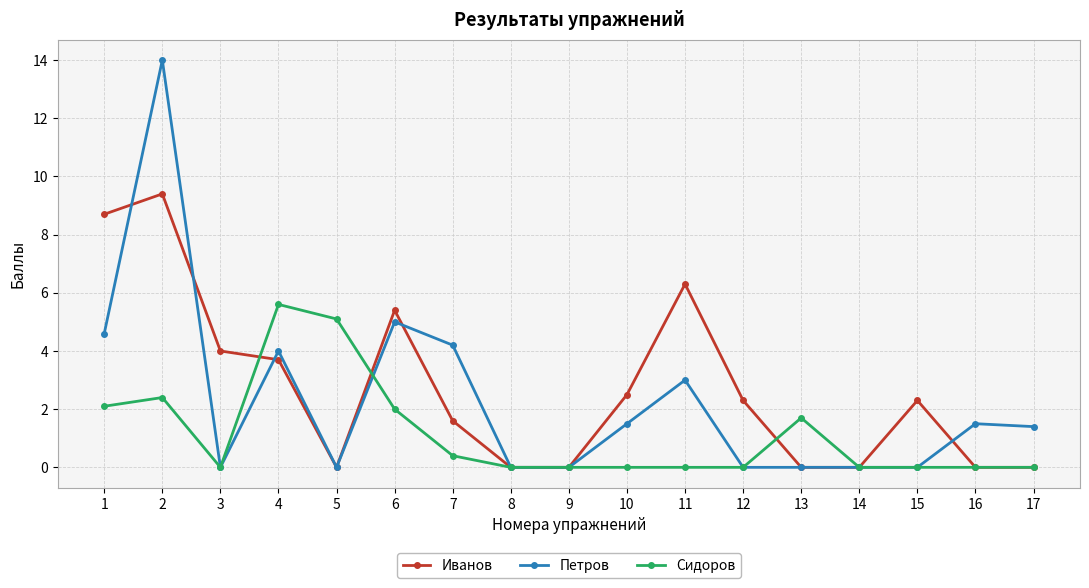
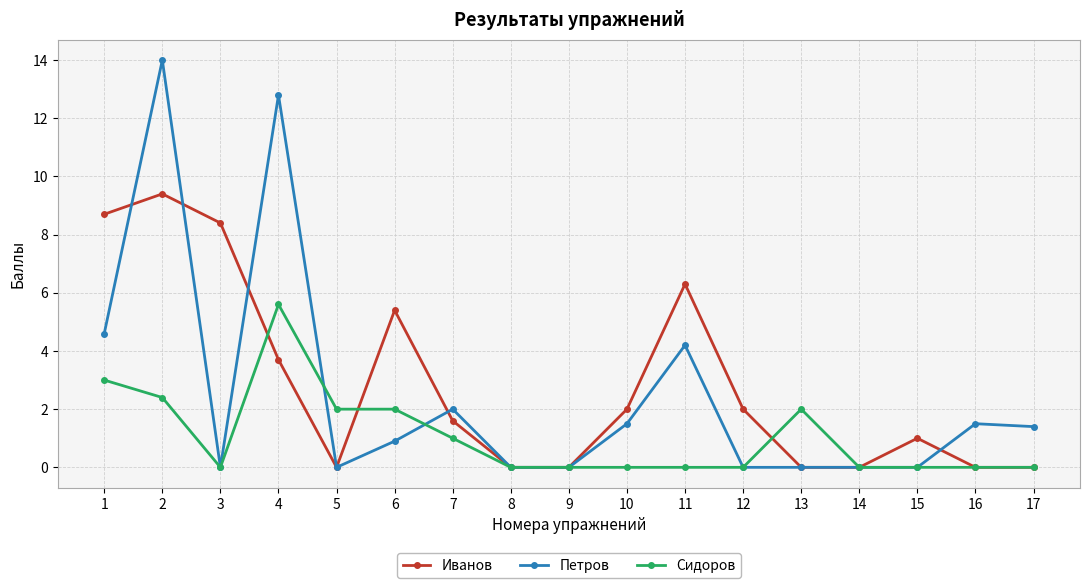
  {
    "Иванов": {
      "1": 8.7,
      "2": 9.4,
-     "3": 4.0,
+     "3": 8.4,
      "4": 3.7,
      "6": 5.4,
      "7": 1.6,
-     "10": 2.5,
+     "10": 2.0,
      "11": 6.3,
-     "12": 2.3,
-     "15": 2.3
+     "12": 2.0,
+     "15": 1.0
    },
    "Петров": {
      "1": 4.6,
      "2": 14.0,
-     "4": 4.0,
-     "6": 5.0,
-     "7": 4.2,
+     "4": 12.8,
+     "6": 0.9,
+     "7": 2.0,
      "10": 1.5,
-     "11": 3.0,
+     "11": 4.2,
      "16": 1.5,
      "17": 1.4
    },
    "Сидоров": {
-     "1": 2.1,
+     "1": 3.0,
      "2": 2.4,
      "4": 5.6,
-     "5": 5.1,
+     "5": 2.0,
      "6": 2.0,
-     "7": 0.4,
+     "7": 1.0,
      "10": 0.0,
      "11": 0.0,
-     "13": 1.7
+     "13": 2.0
    }
  }
